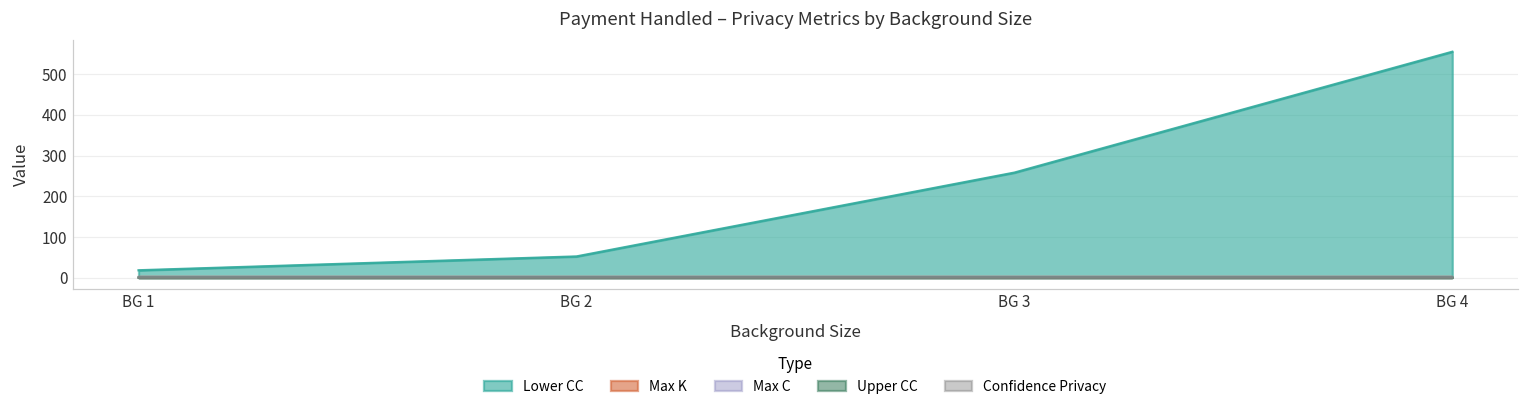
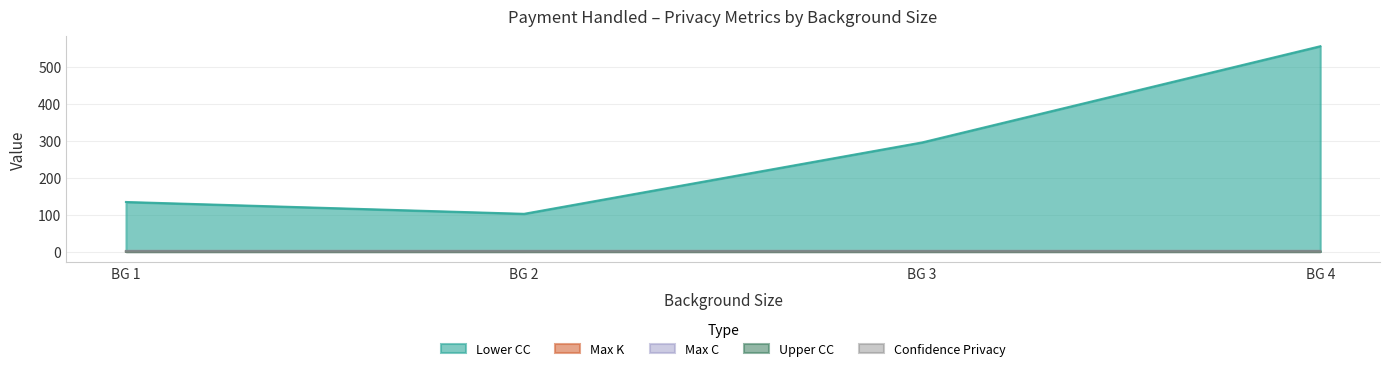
  {
    "Lower CC": {
-     "BG 1": 20,
-     "BG 2": 50,
-     "BG 3": 260,
+     "BG 1": 130,
+     "BG 2": 100,
+     "BG 3": 300,
      "BG 4": 560
    },
    "Confidence Privacy": {
      "BG 1": 0,
      "BG 2": 0,
      "BG 3": 0,
      "BG 4": 0
    }
  }
